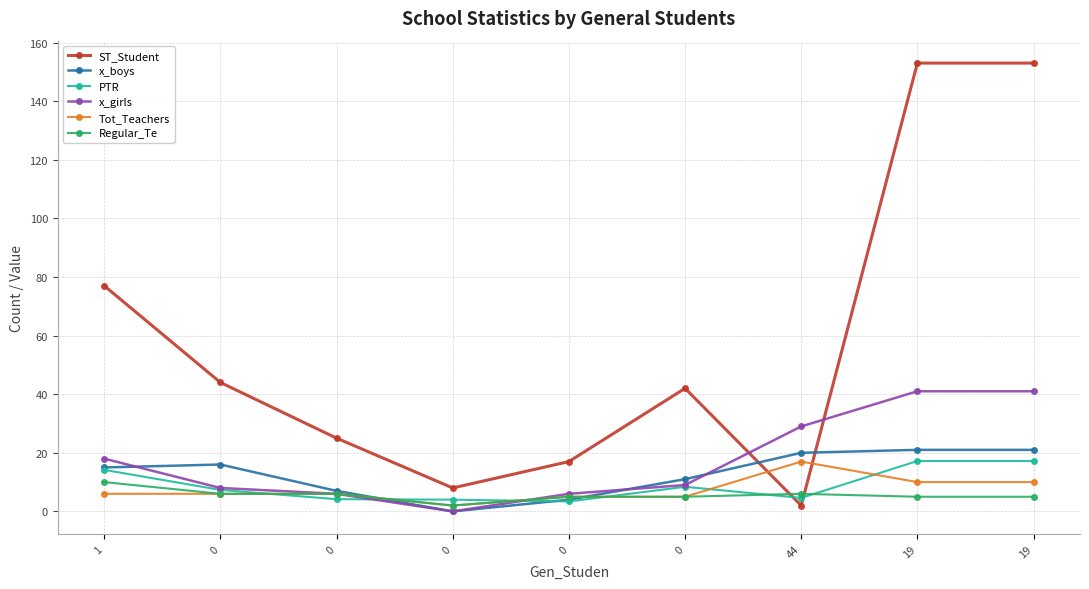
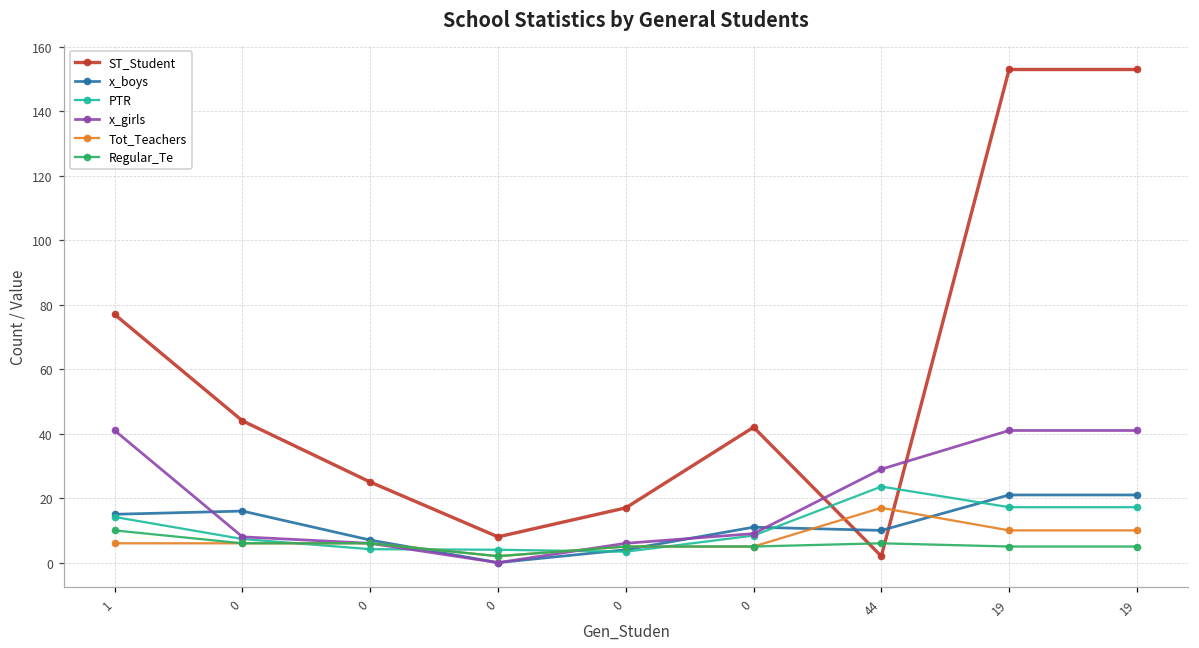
  {
    "ST_Student": {
      "1": 77,
      "44": 2
    },
    "x_boys": {
-     "44": 20
+     "44": 10
    },
    "PTR": {
-     "44": 5
+     "44": 24
    },
    "x_girls": {
-     "1": 18,
+     "1": 41,
      "44": 29
    },
    "Tot_Teachers": {
      "1": 6,
      "44": 17
    },
    "Regular_Te": {
      "1": 10,
      "44": 6
    }
  }
